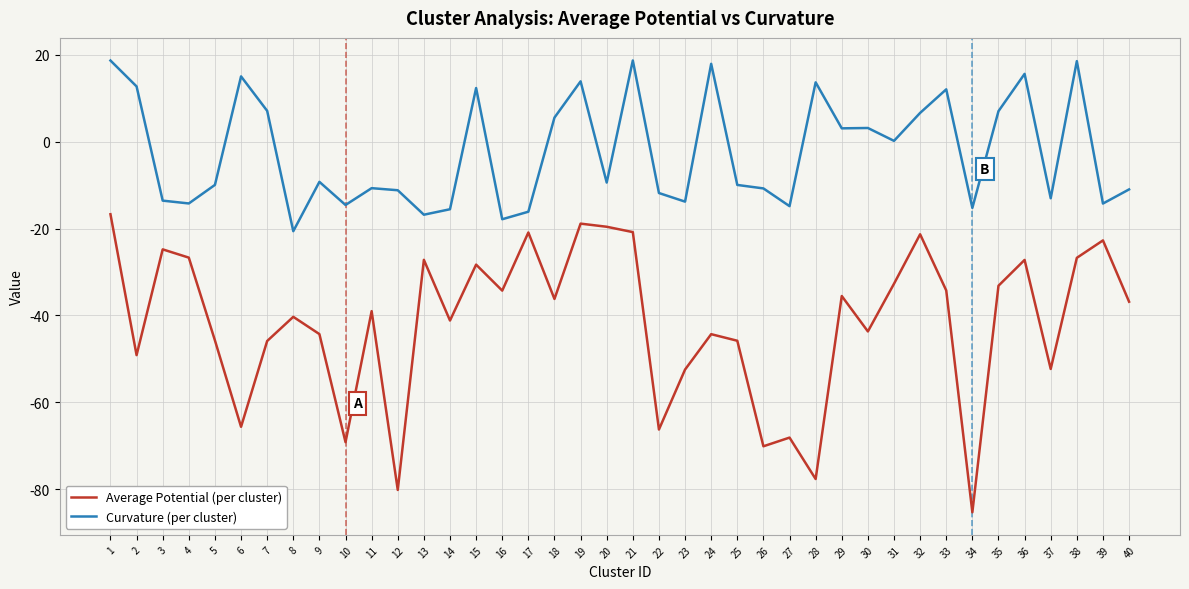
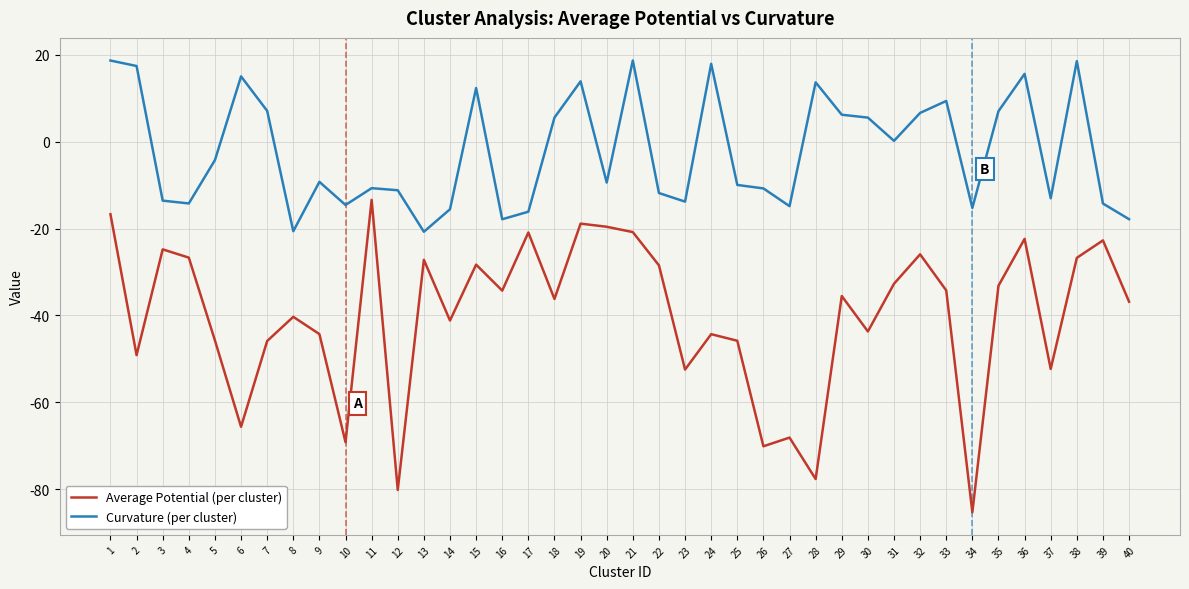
  {
    "Average Potential (per cluster)": {
      "1": -17,
      "2": -49,
      "3": -25,
      "4": -27,
      "5": -46,
      "6": -66,
      "7": -46,
      "8": -40,
      "9": -44,
      "10": -69,
-     "11": -39,
+     "11": -13,
      "12": -80,
      "13": -27,
      "14": -41,
      "15": -28,
      "16": -34,
      "17": -21,
      "18": -36,
      "19": -19,
      "20": -20,
      "21": -21,
-     "22": -66,
+     "22": -28,
      "23": -52,
      "24": -44,
      "25": -46,
      "26": -70,
      "27": -68,
      "28": -78,
      "29": -36,
      "30": -44,
      "31": -33,
-     "32": -21,
+     "32": -26,
      "33": -34,
      "34": -85,
      "35": -33,
-     "36": -27,
+     "36": -22,
      "37": -52,
      "38": -27,
      "39": -23,
      "40": -37
    },
    "Curvature (per cluster)": {
      "1": 19,
-     "2": 13,
+     "2": 17,
      "3": -14,
      "4": -14,
-     "5": -10,
+     "5": -4,
      "6": 15,
      "7": 7,
      "8": -21,
      "9": -9,
      "10": -15,
      "11": -11,
      "12": -11,
-     "13": -17,
+     "13": -21,
      "14": -16,
      "15": 12,
      "16": -18,
      "17": -16,
      "18": 6,
      "19": 14,
      "20": -9,
      "21": 19,
      "22": -12,
      "23": -14,
      "24": 18,
      "25": -10,
      "26": -11,
      "27": -15,
      "28": 14,
-     "29": 3,
-     "30": 3,
+     "29": 6,
+     "30": 6,
      "31": 0,
      "32": 7,
-     "33": 12,
+     "33": 9,
      "34": -15,
      "35": 7,
      "36": 16,
      "37": -13,
      "38": 19,
      "39": -14,
-     "40": -11
+     "40": -18
    }
  }
